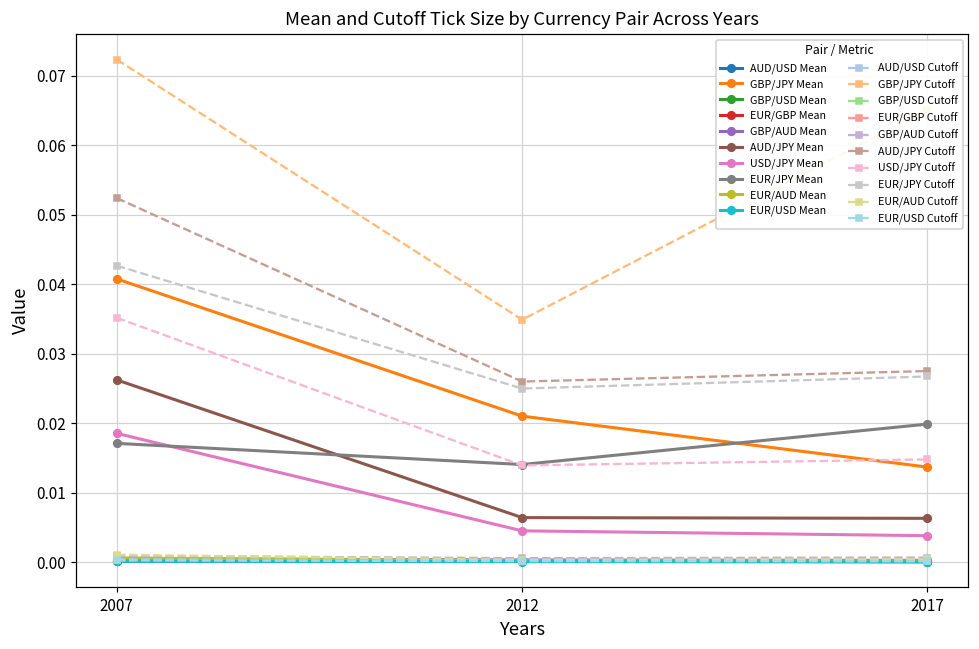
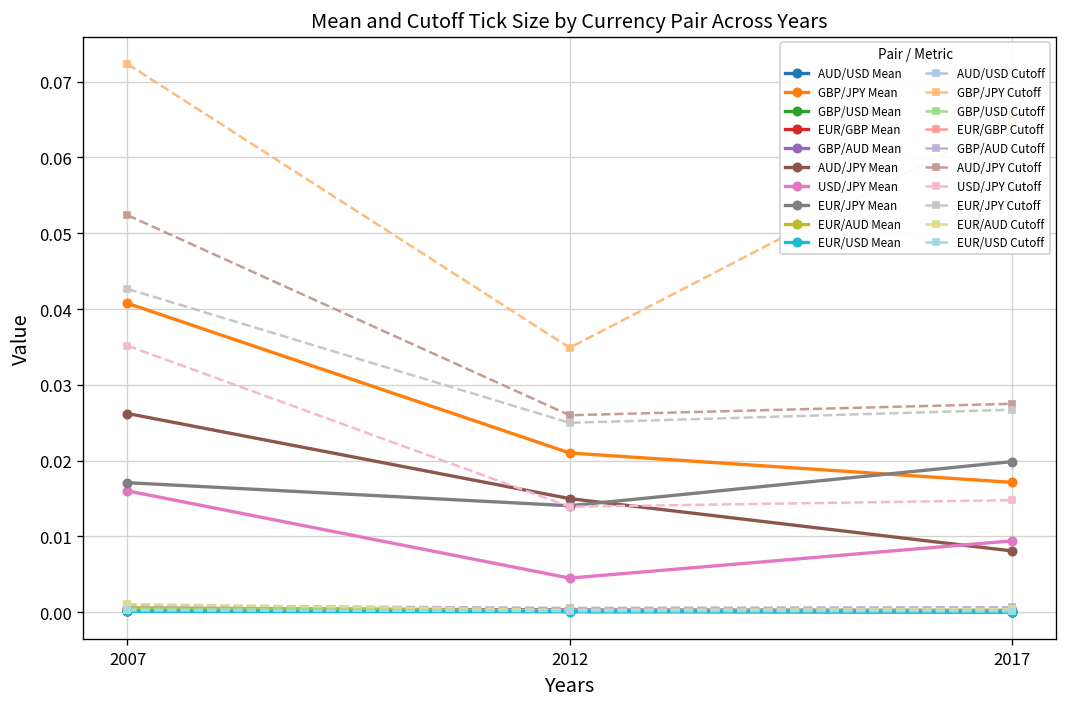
  {
    "GBP/JPY Mean": {
      "2007": 0.041,
      "2012": 0.021,
-     "2017": 0.014
+     "2017": 0.017
    },
    "AUD/JPY Mean": {
      "2007": 0.026,
-     "2012": 0.006,
-     "2017": 0.006
+     "2012": 0.015,
+     "2017": 0.008
    },
    "USD/JPY Mean": {
-     "2007": 0.019,
+     "2007": 0.016,
      "2012": 0.005,
-     "2017": 0.004
+     "2017": 0.009
    },
    "EUR/JPY Mean": {
      "2007": 0.017,
      "2017": 0.020
    }
  }
